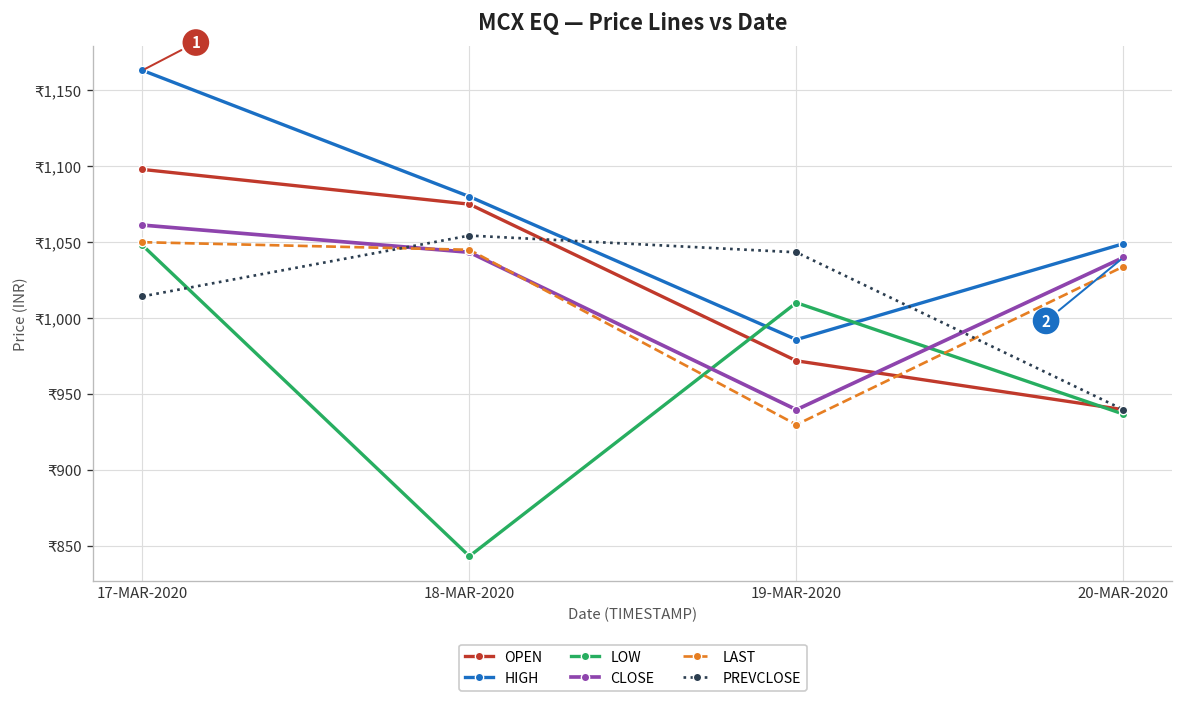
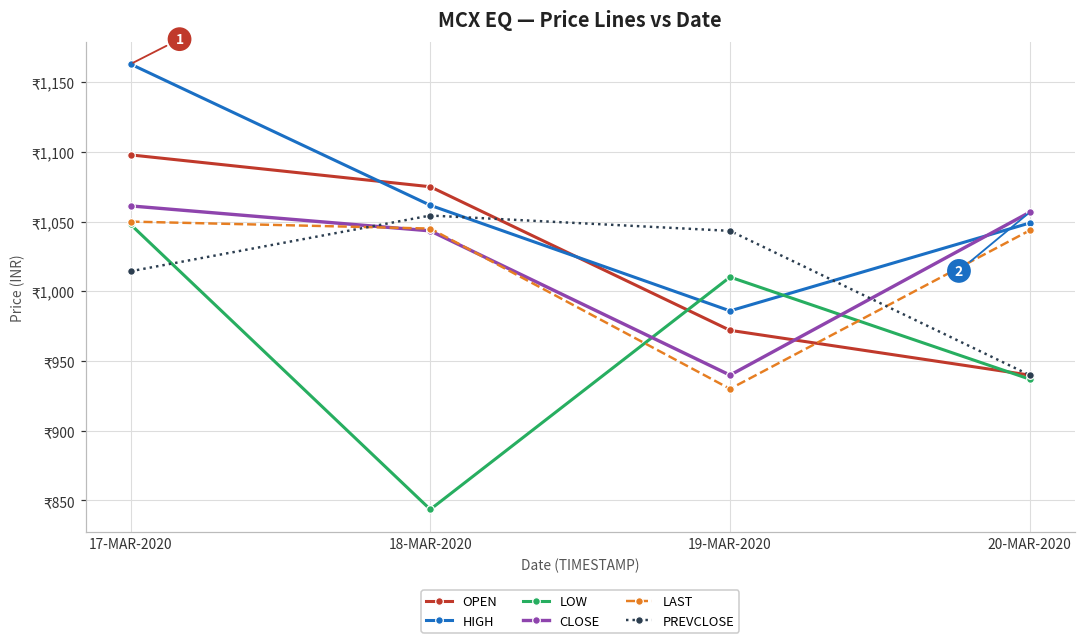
  {
    "OPEN": {
      "17-MAR-2020": "₹1,098",
      "18-MAR-2020": "₹1,075",
      "19-MAR-2020": "₹972"
    },
    "HIGH": {
      "17-MAR-2020": "₹1,163",
-     "18-MAR-2020": "₹1,080",
+     "18-MAR-2020": "₹1,062",
      "19-MAR-2020": "₹986",
      "20-MAR-2020": "₹1,049"
    },
    "LOW": {
      "17-MAR-2020": "₹1,048",
      "18-MAR-2020": "₹844",
      "19-MAR-2020": "₹1,010",
      "20-MAR-2020": "₹937"
    },
    "CLOSE": {
      "17-MAR-2020": "₹1,061",
      "19-MAR-2020": "₹940",
-     "20-MAR-2020": "₹1,040"
+     "20-MAR-2020": "₹1,057"
    },
    "LAST": {
      "17-MAR-2020": "₹1,050",
      "19-MAR-2020": "₹930",
-     "20-MAR-2020": "₹1,034"
+     "20-MAR-2020": "₹1,044"
    },
    "PREVCLOSE": {
      "17-MAR-2020": "₹1,014",
      "18-MAR-2020": "₹1,054",
      "19-MAR-2020": "₹1,043"
    }
  }
